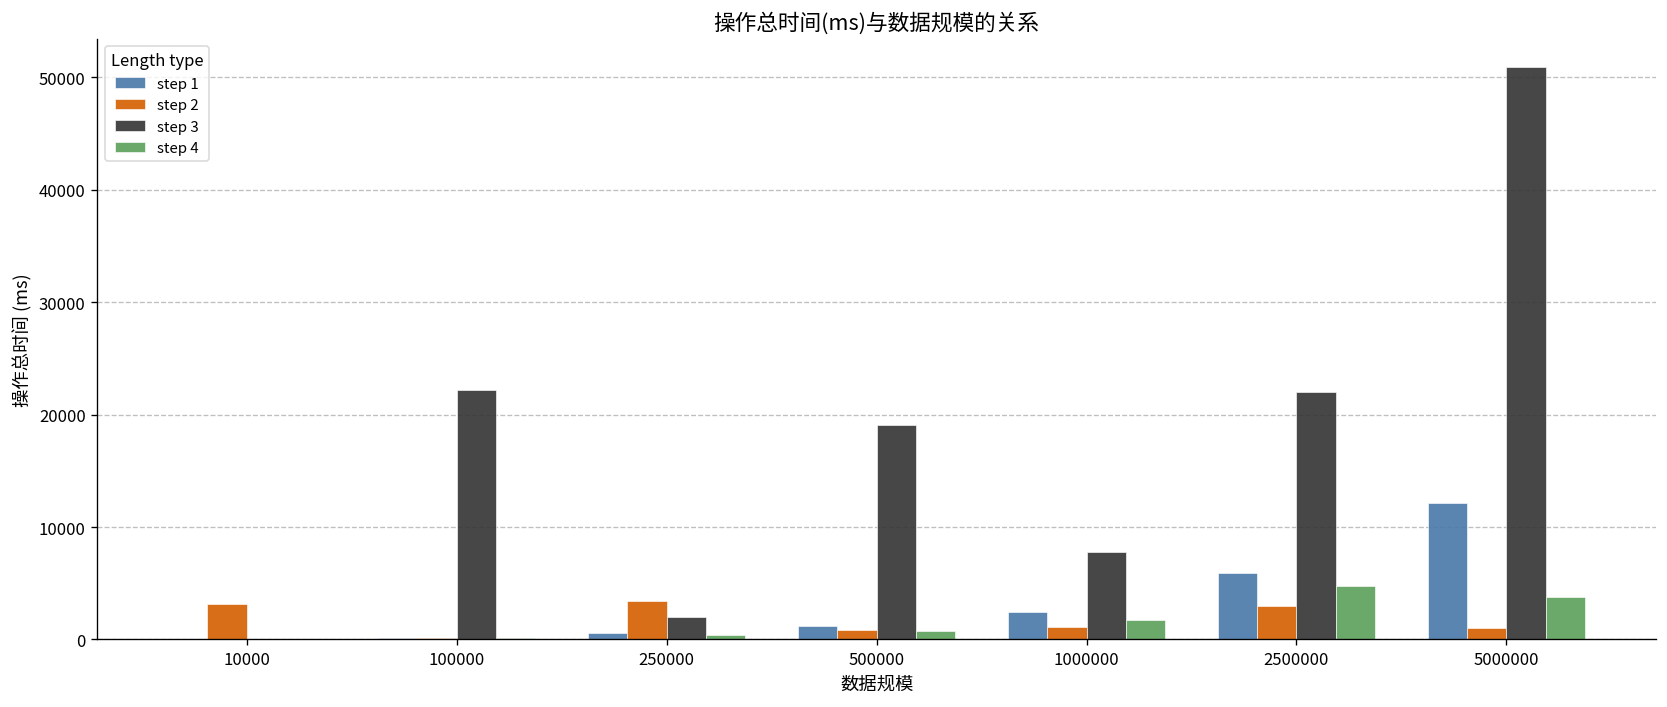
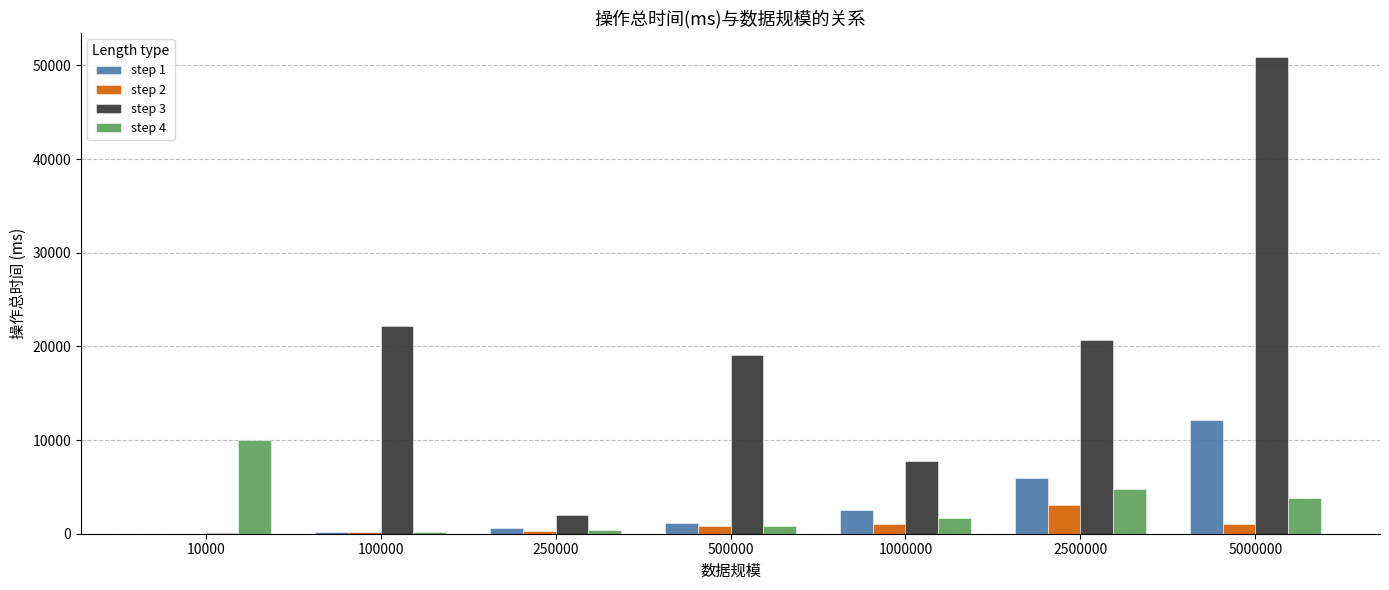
  {
    "step 1": {
      "250000": 1000,
      "500000": 1000,
      "1000000": 2000,
      "2500000": 6000,
      "5000000": 12000
    },
    "step 2": {
-     "10000": 3000,
-     "250000": 3000,
+     "10000": 0,
+     "250000": 0,
      "500000": 1000,
      "1000000": 1000,
      "2500000": 3000,
      "5000000": 1000
    },
    "step 3": {
      "100000": 22000,
      "250000": 2000,
      "500000": 19000,
      "1000000": 8000,
-     "2500000": 22000,
+     "2500000": 21000,
      "5000000": 51000
    },
    "step 4": {
-     "10000": 0,
+     "10000": 10000,
      "250000": 0,
      "500000": 1000,
      "1000000": 2000,
      "2500000": 5000,
      "5000000": 4000
    }
  }
